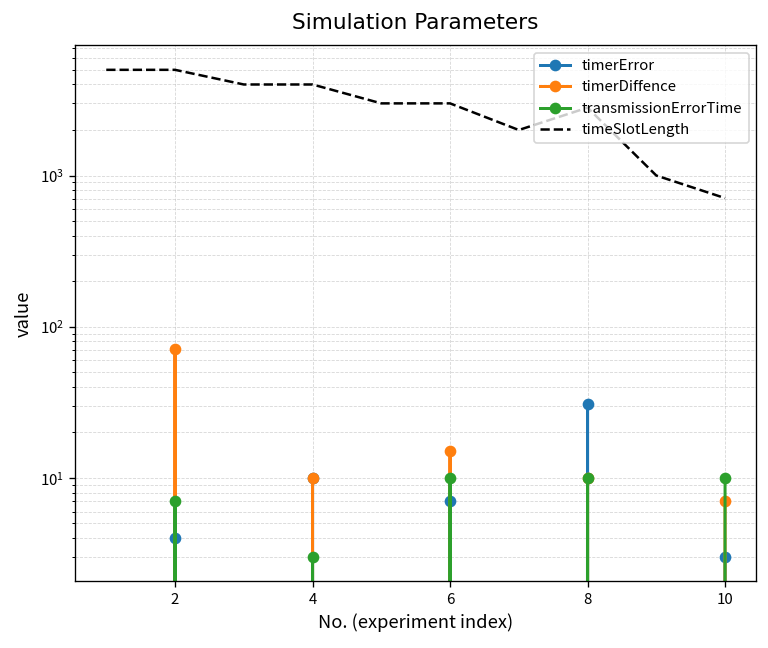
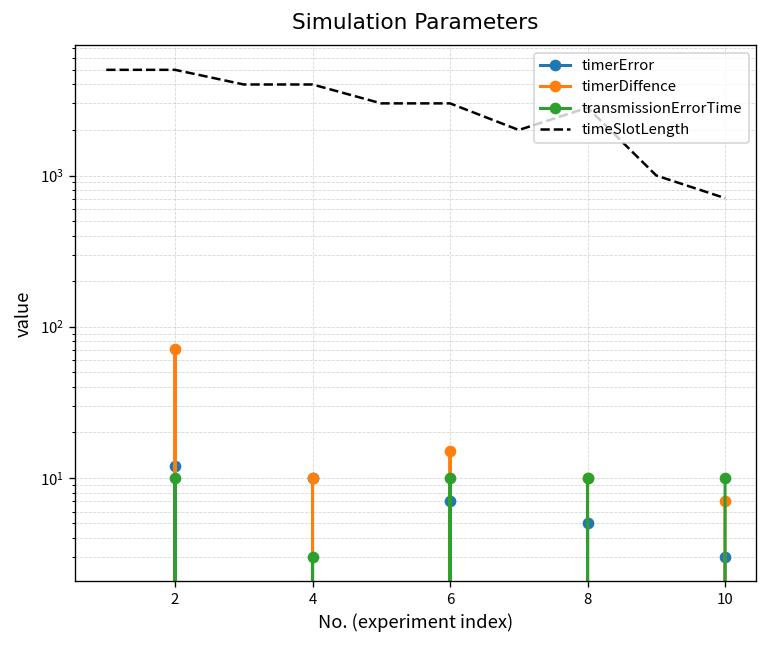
  {
    "timerError": {
-     "2": 4,
+     "2": 12,
      "6": 7,
-     "8": 31,
+     "8": 5,
      "10": 3
    },
    "timerDiffence": {
      "2": 70,
      "6": 15,
      "10": 7
    },
    "transmissionErrorTime": {
-     "2": 7,
+     "2": 10,
      "4": 3,
      "6": 10,
      "10": 10
    },
    "timeSlotLength": {
      "2": 5000,
      "4": 4000,
      "6": 3000,
      "10": 700
    }
  }
